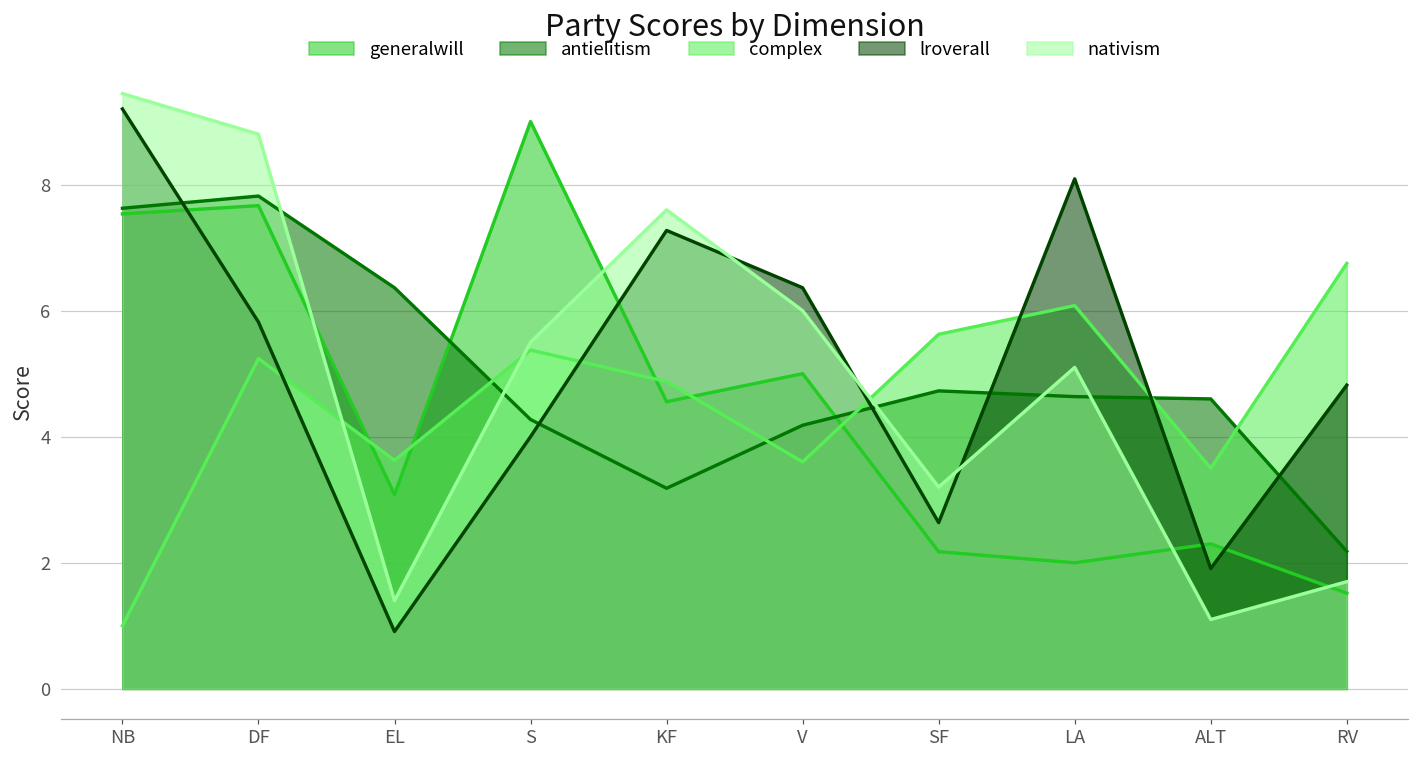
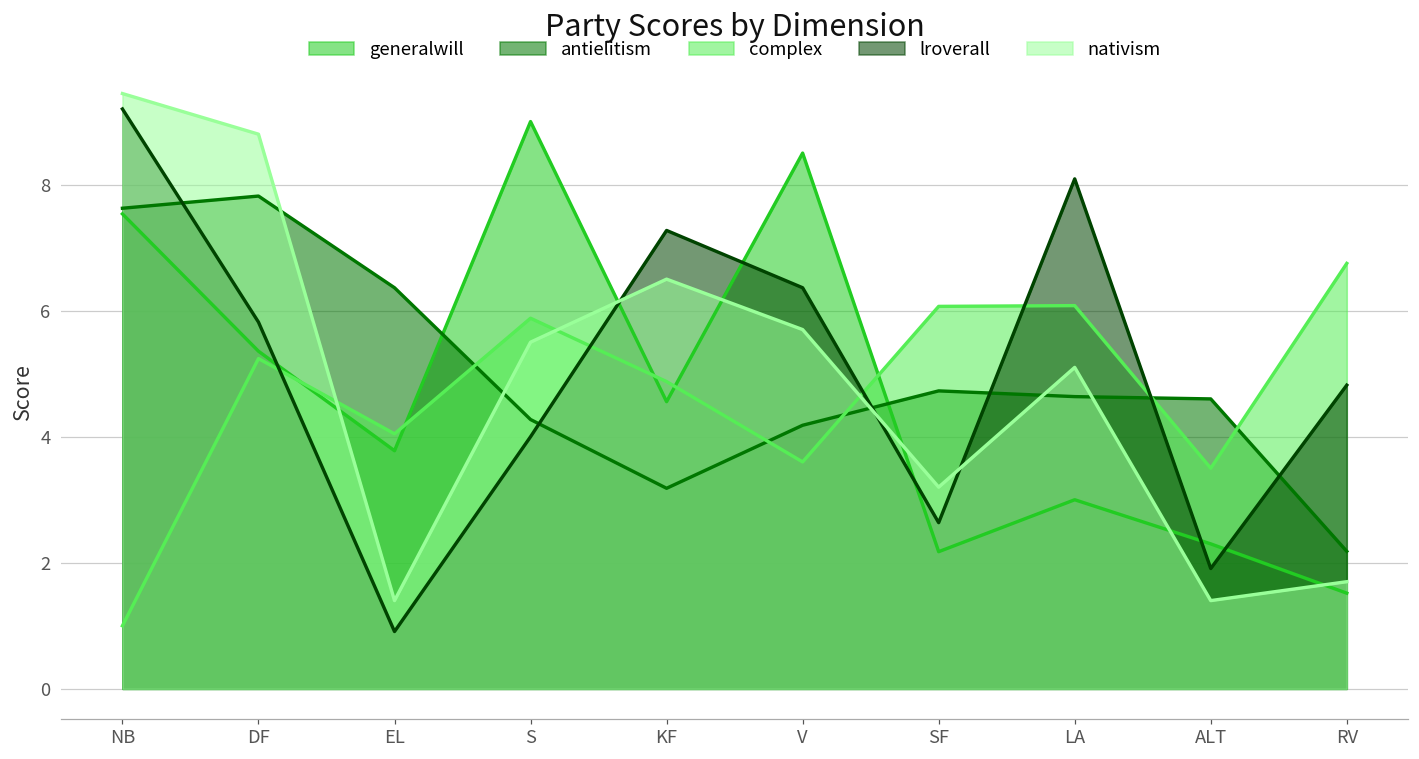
  {
    "generalwill": {
      "NB": 7.5,
-     "DF": 7.7,
-     "EL": 3.1,
+     "DF": 5.4,
+     "EL": 3.8,
      "S": 9.0,
      "KF": 4.6,
-     "V": 5.0,
+     "V": 8.5,
      "SF": 2.2,
-     "LA": 2,
+     "LA": 3,
      "ALT": 2.3,
      "RV": 1.5
    },
    "complex": {
      "NB": 1.0,
      "DF": 5.2,
-     "EL": 3.6,
-     "S": 5.4,
+     "EL": 4.0,
+     "S": 5.9,
      "KF": 4.9,
      "V": 3.6,
-     "SF": 5.6,
+     "SF": 6.1,
      "LA": 6.1,
      "ALT": 3.5,
      "RV": 6.8
    },
    "nativism": {
      "NB": 9.4,
      "DF": 8.8,
      "EL": 1.4,
      "S": 5.5,
-     "KF": 7.6,
-     "V": 6.0,
+     "KF": 6.5,
+     "V": 5.7,
      "SF": 3.2,
      "LA": 5.1,
-     "ALT": 1.1,
+     "ALT": 1.4,
      "RV": 1.7
    }
  }
